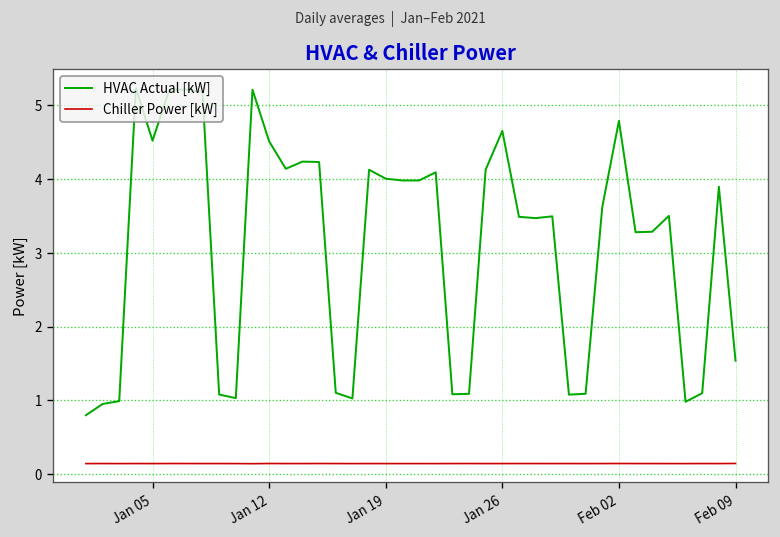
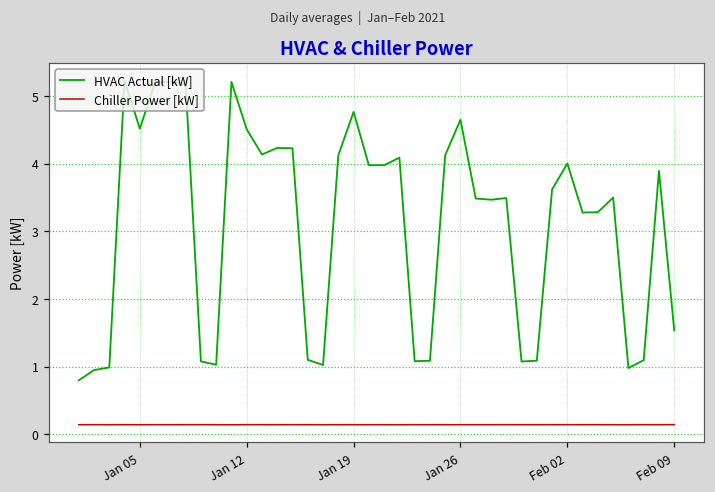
  {
    "HVAC Actual [kW]": {
      "Jan 05": 4.5,
      "Jan 12": 4.5,
-     "Jan 19": 4.0,
+     "Jan 19": 4.8,
      "Jan 26": 4.7,
-     "Feb 02": 4.8,
+     "Feb 02": 4.0,
      "Feb 09": 1.5
    },
    "Chiller Power [kW]": {
      "Jan 05": 0.1,
      "Jan 12": 0.1,
      "Jan 19": 0.1,
      "Jan 26": 0.1,
      "Feb 02": 0.1,
      "Feb 09": 0.1
    }
  }
